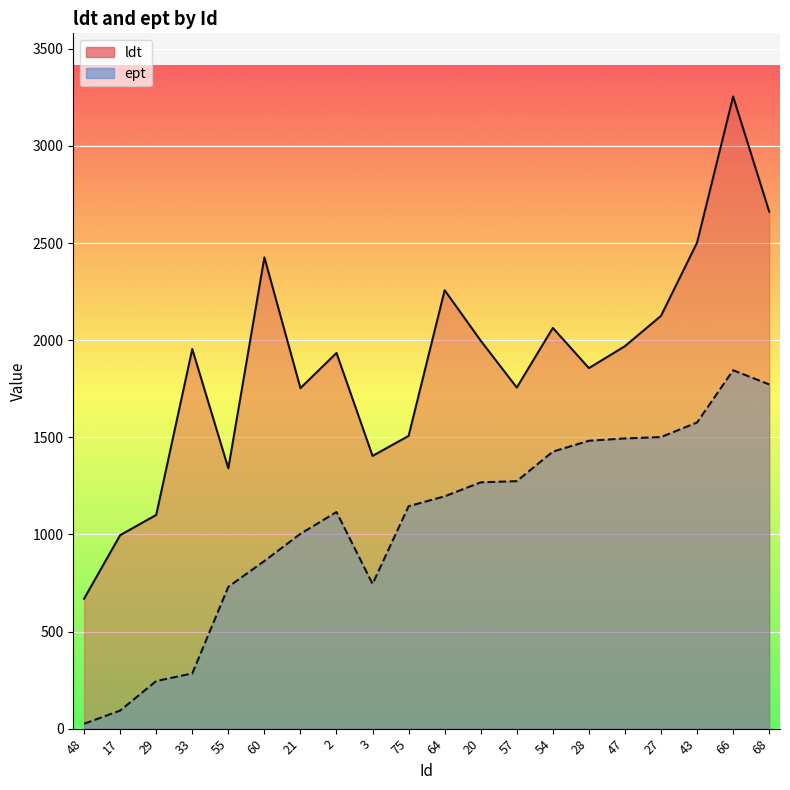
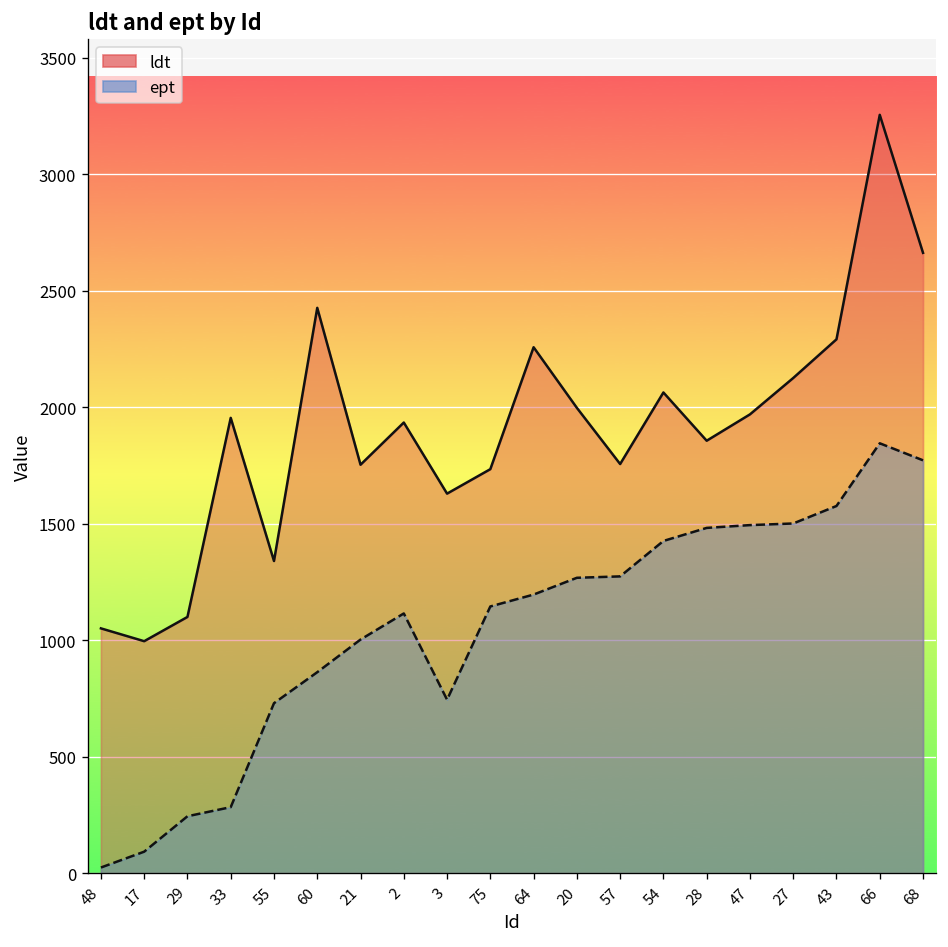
  {
    "ldt": {
-     "48": 670,
+     "48": 1050,
      "17": 1000,
      "29": 1100,
      "33": 1950,
      "55": 1340,
      "60": 2430,
      "21": 1750,
      "2": 1930,
-     "3": 1400,
-     "75": 1510,
+     "3": 1630,
+     "75": 1730,
      "64": 2260,
      "20": 2000,
      "57": 1760,
      "54": 2060,
      "28": 1860,
      "47": 1970,
      "27": 2130,
-     "43": 2500,
+     "43": 2290,
      "66": 3250,
      "68": 2660
    },
    "ept": {
      "48": 30,
      "17": 90,
      "29": 250,
      "33": 280,
      "55": 730,
      "60": 860,
      "21": 1000,
      "2": 1120,
      "3": 750,
      "75": 1150,
      "64": 1200,
      "20": 1270,
      "57": 1270,
      "54": 1430,
      "28": 1480,
      "47": 1490,
      "27": 1500,
      "43": 1580,
      "66": 1850,
      "68": 1770
    }
  }
